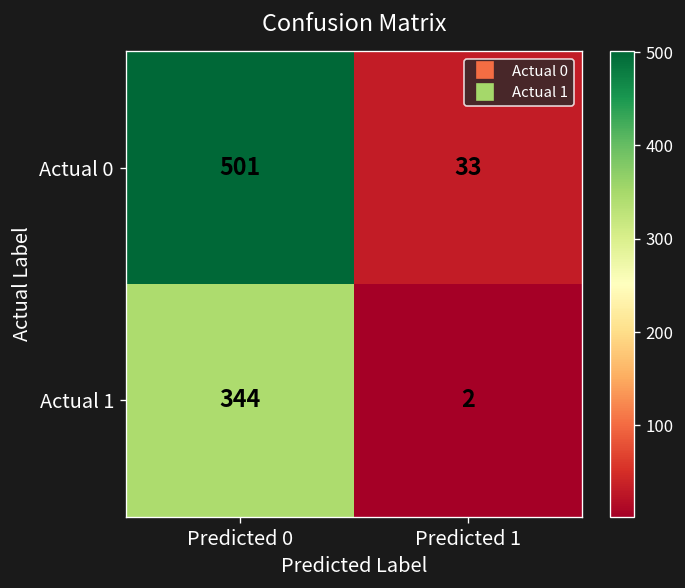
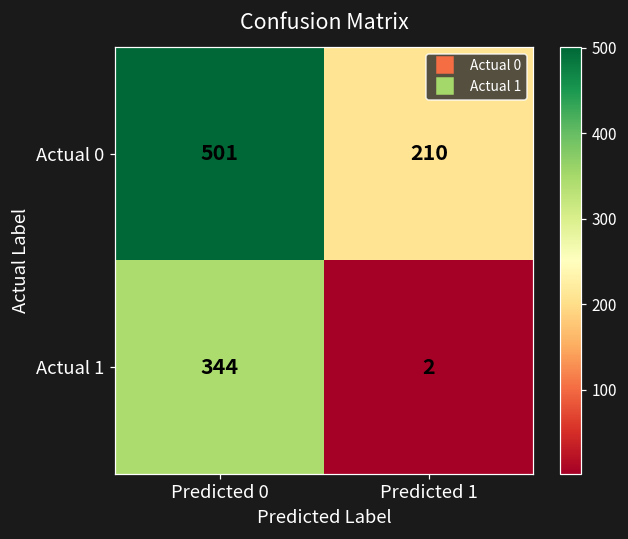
  {
    "Actual 0": {
      "Predicted 0": 501,
-     "Predicted 1": 33
+     "Predicted 1": 210
    },
    "Actual 1": {
      "Predicted 0": 344,
      "Predicted 1": 2
    }
  }
